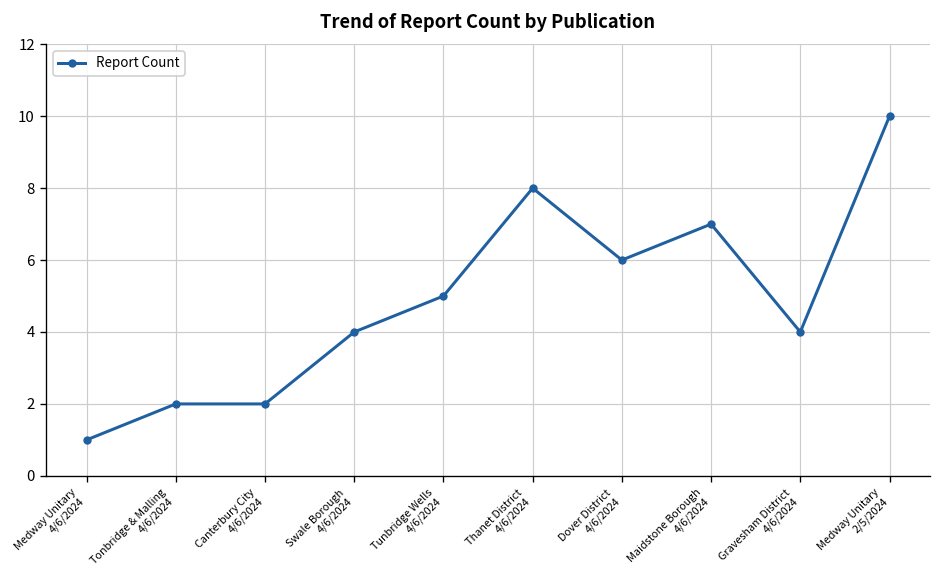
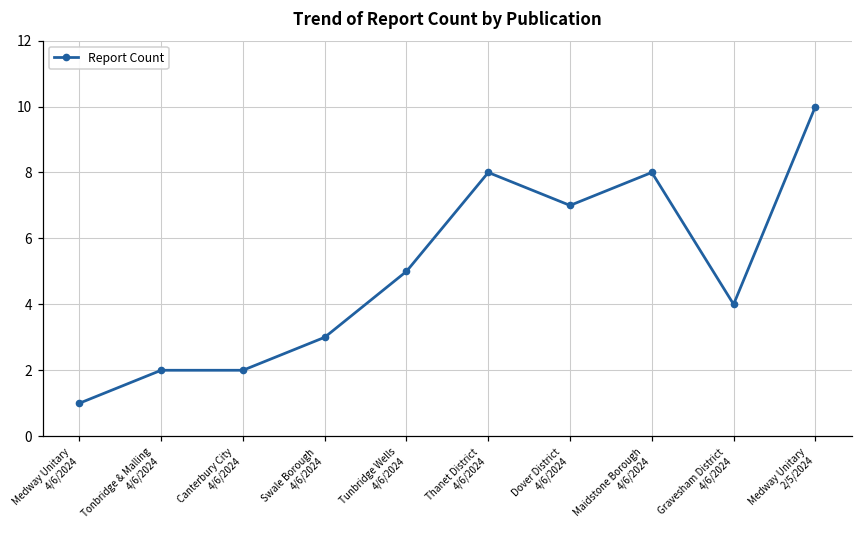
  {
    "Medway Unitary 4/6/2024": 1,
    "Tonbridge & Malling 4/6/2024": 2,
    "Canterbury City 4/6/2024": 2,
-   "Swale Borough 4/6/2024": 4,
+   "Swale Borough 4/6/2024": 3,
    "Tunbridge Wells 4/6/2024": 5,
    "Thanet District 4/6/2024": 8,
-   "Dover District 4/6/2024": 6,
-   "Maidstone Borough 4/6/2024": 7,
+   "Dover District 4/6/2024": 7,
+   "Maidstone Borough 4/6/2024": 8,
    "Gravesham District 4/6/2024": 4,
    "Medway Unitary 2/5/2024": 10
  }
